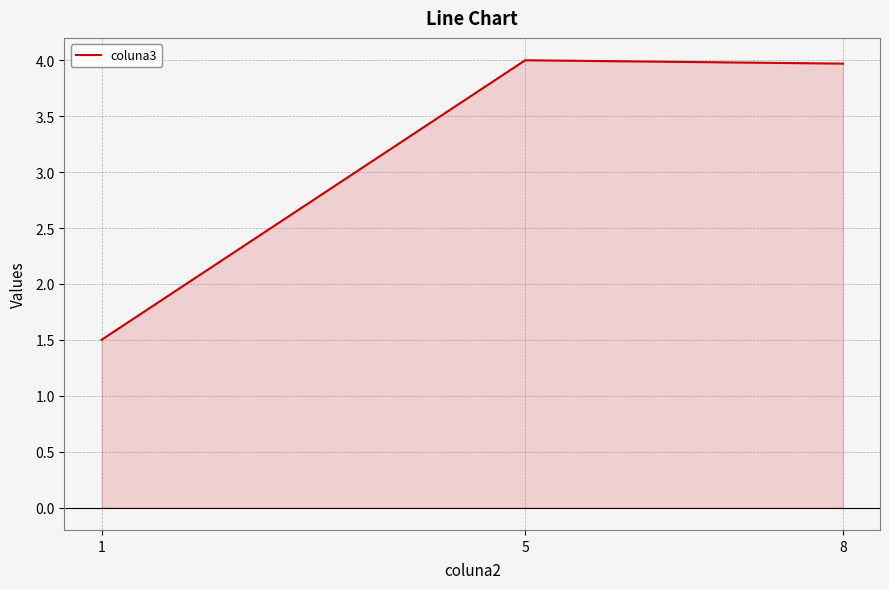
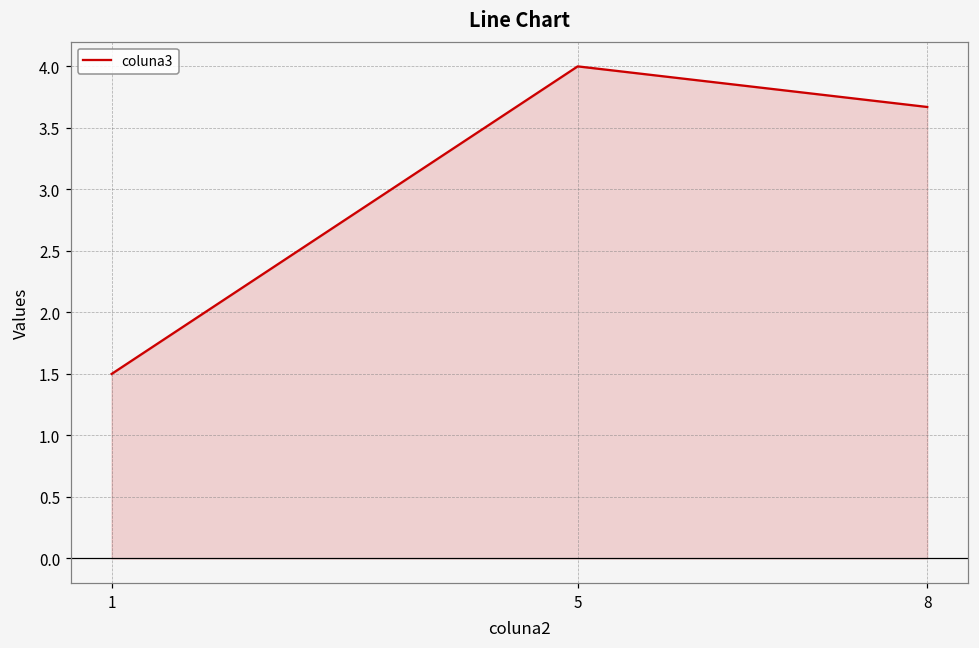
  {
    "1": 1.50,
    "5": 4.00,
-   "8": 3.97
+   "8": 3.67
  }
